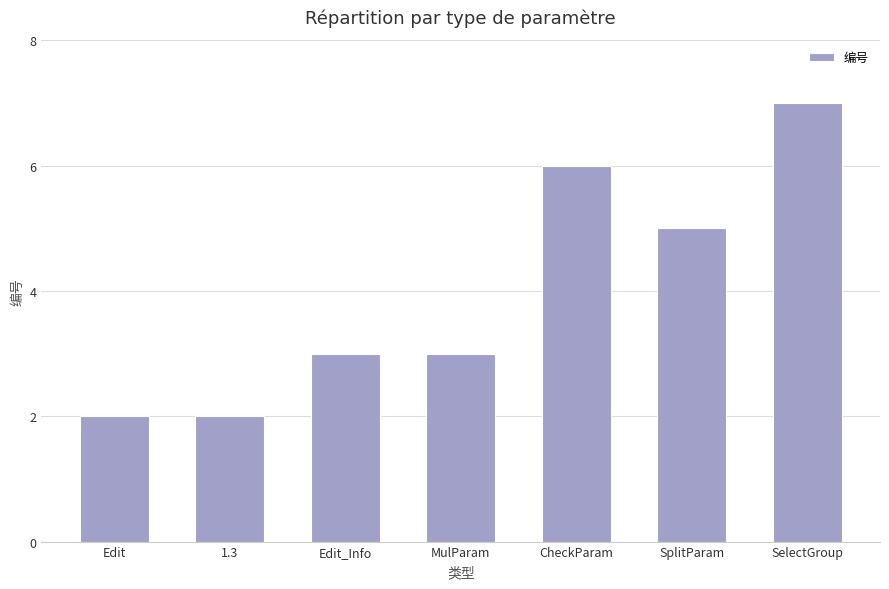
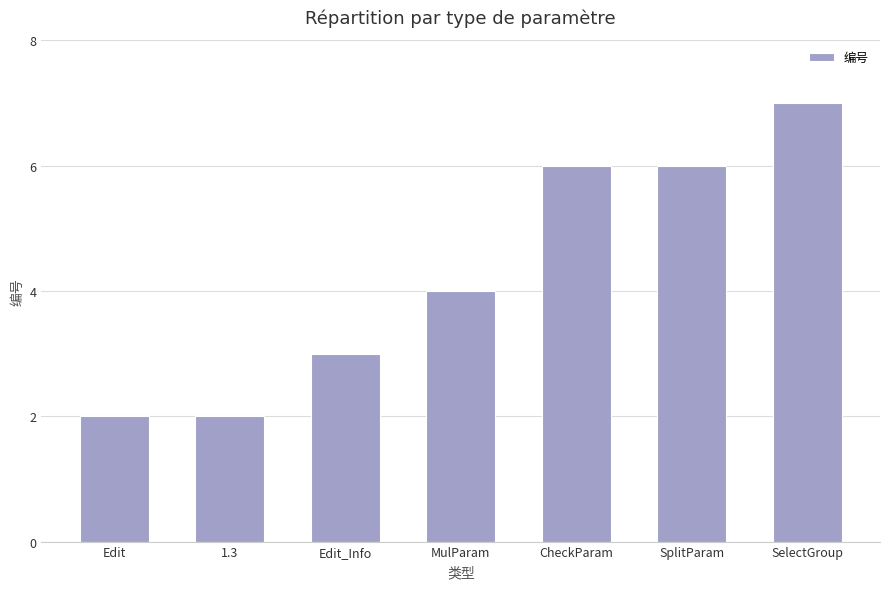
  {
    "Edit": 2,
    "1.3": 2,
    "Edit_Info": 3,
-   "MulParam": 3,
+   "MulParam": 4,
    "CheckParam": 6,
-   "SplitParam": 5,
+   "SplitParam": 6,
    "SelectGroup": 7
  }
